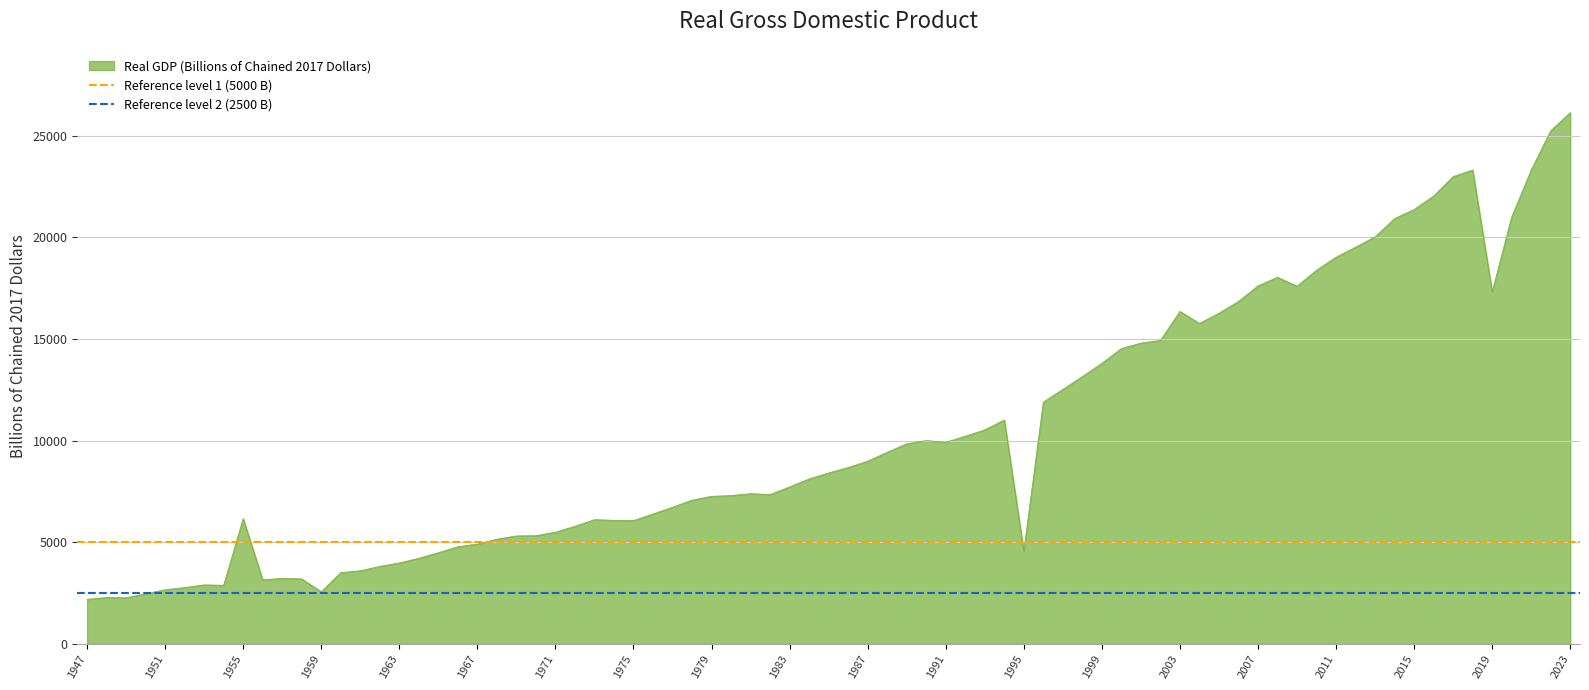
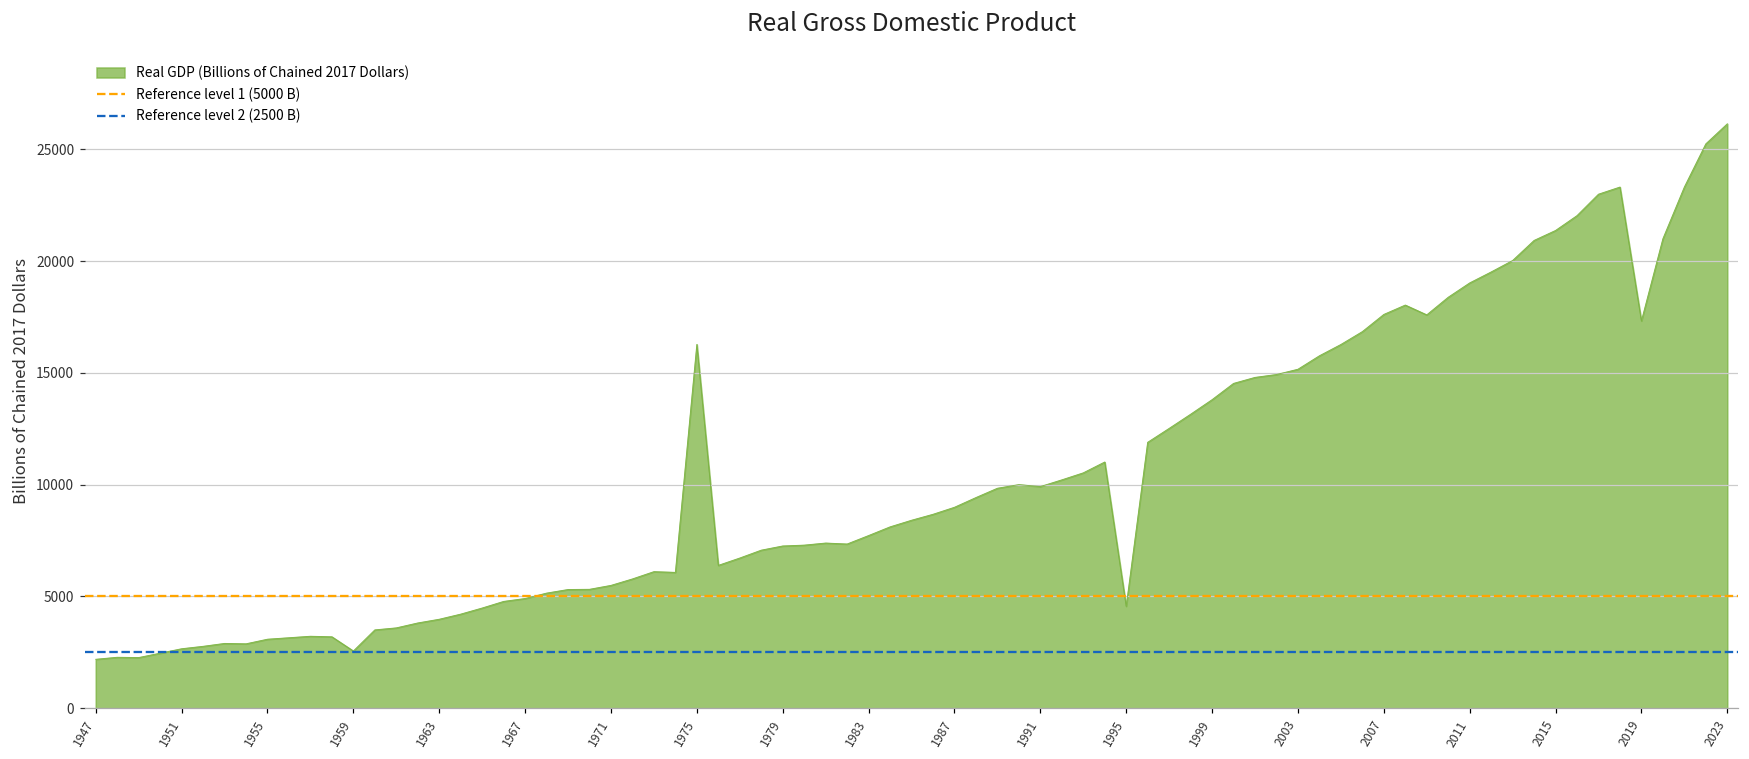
  {
    "1947": 2200,
    "1951": 2700,
-   "1955": 6200,
+   "1955": 3100,
    "1959": 2600,
    "1963": 4000,
    "1967": 4900,
    "1971": 5500,
-   "1975": 6100,
+   "1975": 16300,
    "1979": 7300,
    "1983": 7700,
    "1987": 9000,
    "1991": 9900,
    "1995": 4600,
    "1999": 13800,
-   "2003": 16400,
+   "2003": 15200,
    "2007": 17600,
    "2011": 19000,
    "2015": 21400,
    "2019": 17300,
    "2023": 26100
  }
